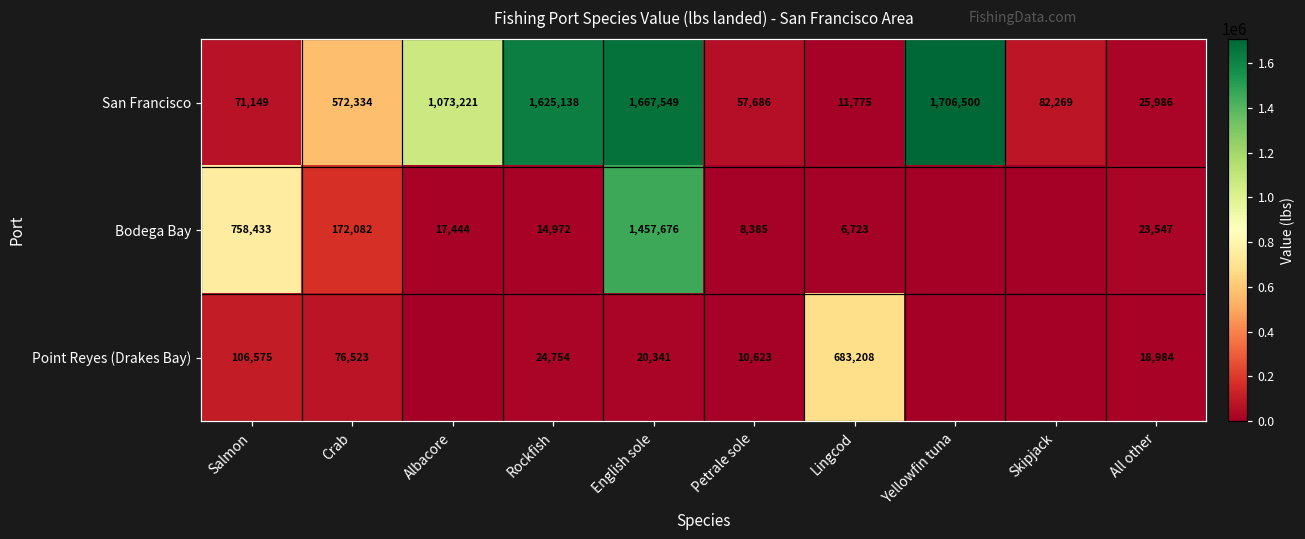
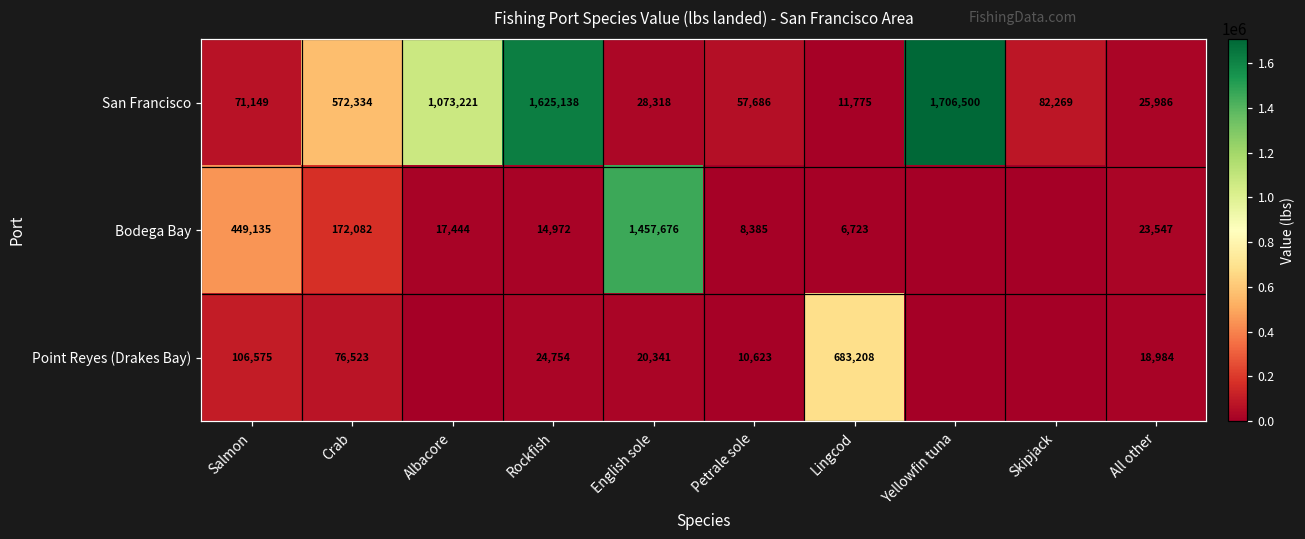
  {
    "San Francisco": {
      "Salmon": "71,149",
      "Crab": "572,334",
      "Albacore": "1,073,221",
      "Rockfish": "1,625,138",
-     "English sole": "1,667,549",
+     "English sole": "28,318",
      "Petrale sole": "57,686",
      "Lingcod": "11,775",
      "Yellowfin tuna": "1,706,500",
      "Skipjack": "82,269",
      "All other": "25,986"
    },
    "Bodega Bay": {
-     "Salmon": "758,433",
+     "Salmon": "449,135",
      "Crab": "172,082",
      "Albacore": "17,444",
      "Rockfish": "14,972",
      "English sole": "1,457,676",
      "Petrale sole": "8,385",
      "Lingcod": "6,723",
      "All other": "23,547"
    },
    "Point Reyes (Drakes Bay)": {
      "Salmon": "106,575",
      "Crab": "76,523",
      "Rockfish": "24,754",
      "English sole": "20,341",
      "Petrale sole": "10,623",
      "Lingcod": "683,208",
      "All other": "18,984"
    }
  }
